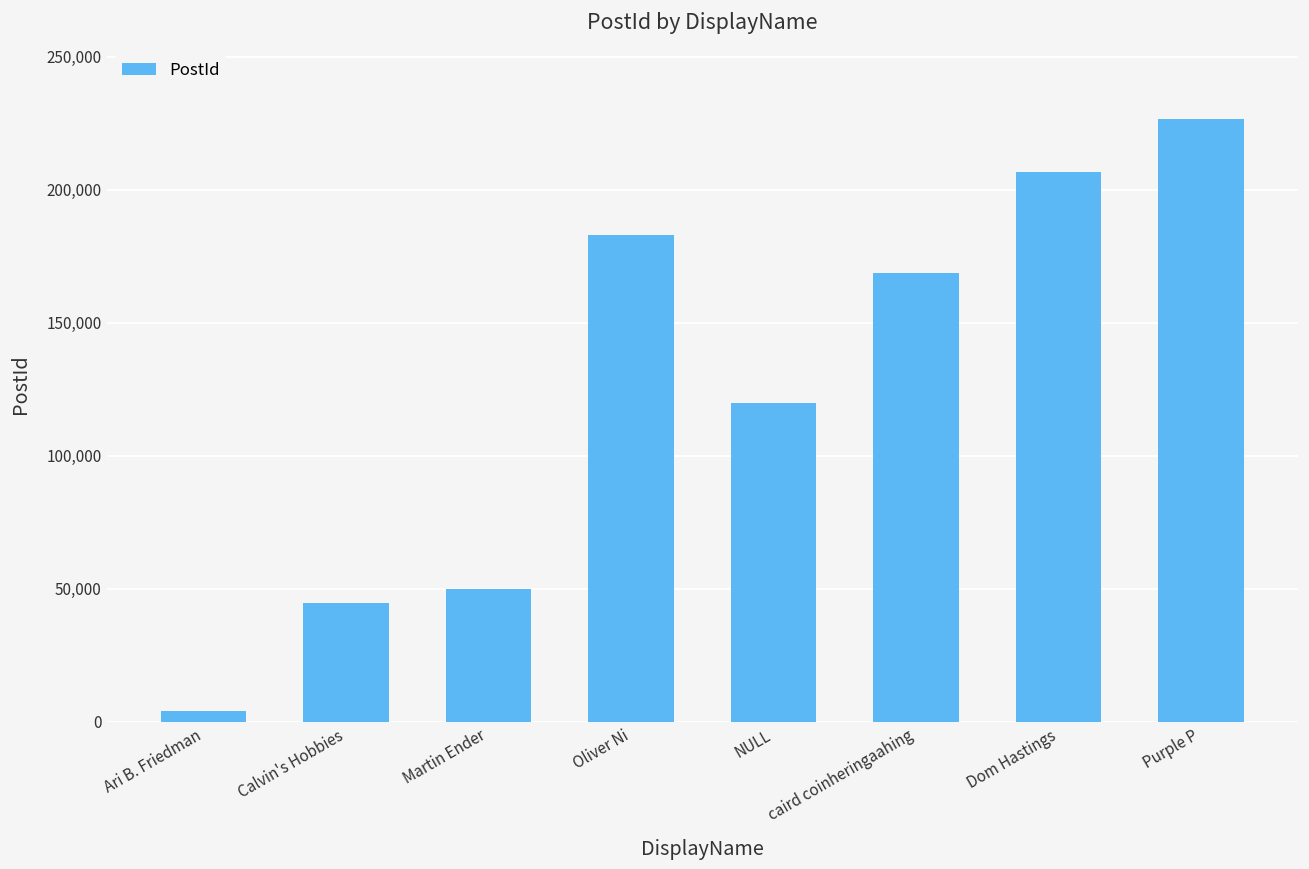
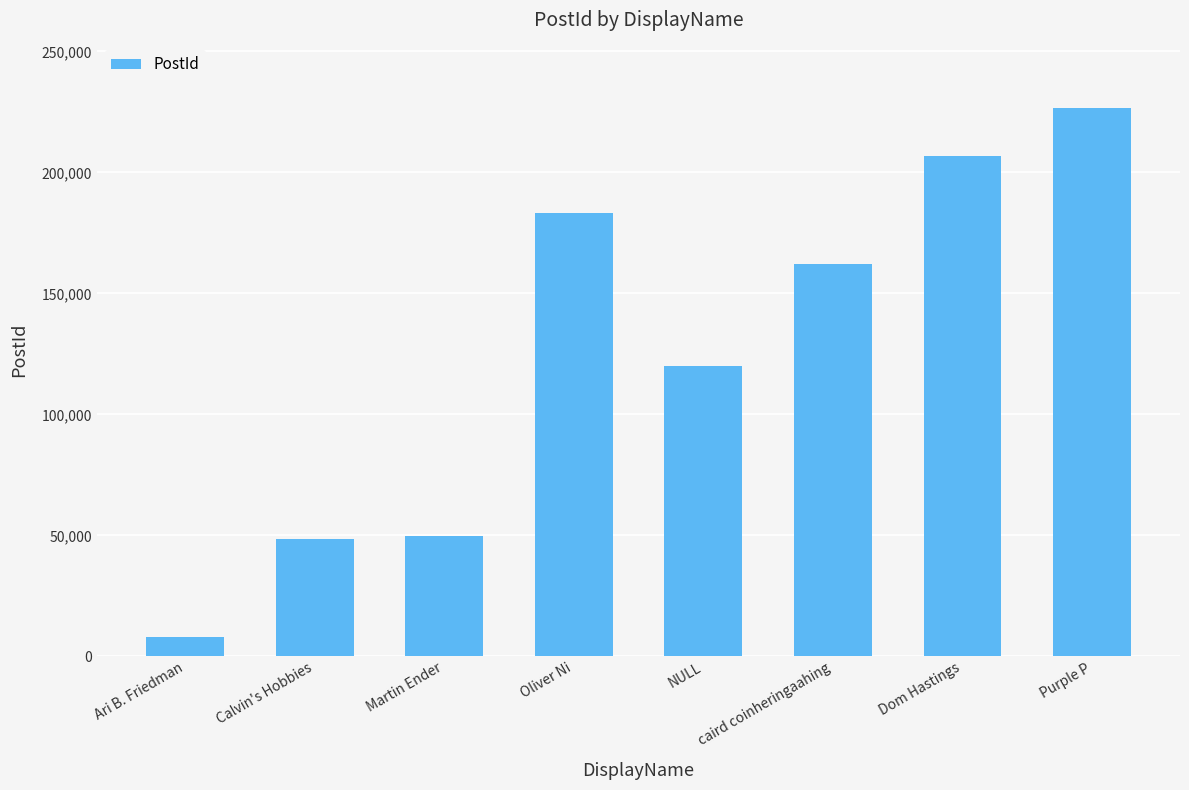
  {
-   "Ari B. Friedman": "4,000",
-   "Calvin's Hobbies": "45,000",
+   "Ari B. Friedman": "8,000",
+   "Calvin's Hobbies": "48,000",
    "Martin Ender": "50,000",
    "Oliver Ni": "183,000",
    "NULL": "120,000",
-   "caird coinheringaahing": "169,000",
+   "caird coinheringaahing": "162,000",
    "Dom Hastings": "207,000",
    "Purple P": "226,000"
  }
